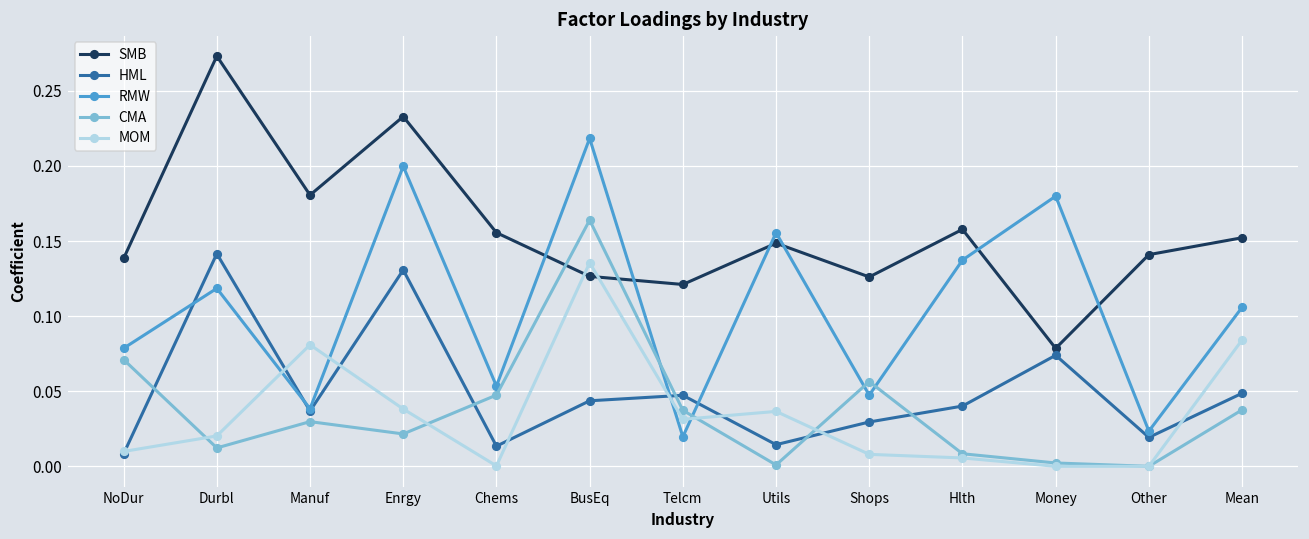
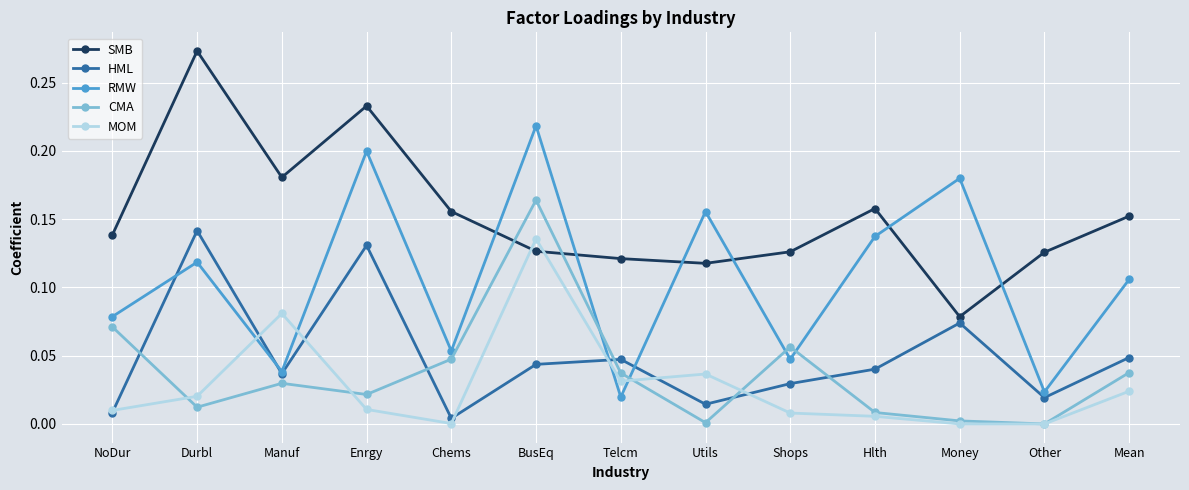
  {
    "SMB": {
      "NoDur": 0.138,
      "Durbl": 0.273,
      "Manuf": 0.181,
      "Enrgy": 0.233,
      "Chems": 0.156,
      "BusEq": 0.126,
      "Telcm": 0.121,
-     "Utils": 0.149,
+     "Utils": 0.118,
      "Shops": 0.126,
      "Hlth": 0.158,
      "Money": 0.079,
-     "Other": 0.141,
+     "Other": 0.126,
      "Mean": 0.152
    },
    "HML": {
      "Durbl": 0.142,
      "Enrgy": 0.131,
-     "Chems": 0.013,
+     "Chems": 0.004,
      "BusEq": 0.044,
      "Telcm": 0.047,
      "Utils": 0.014,
      "Shops": 0.030,
      "Hlth": 0.040,
      "Money": 0.074,
      "Other": 0.019,
      "Mean": 0.049
    },
    "MOM": {
      "Durbl": 0.020,
      "Manuf": 0.081,
-     "Enrgy": 0.038,
+     "Enrgy": 0.011,
      "Chems": 0.000,
      "BusEq": 0.136,
      "Telcm": 0.031,
      "Utils": 0.037,
      "Shops": 0.008,
      "Hlth": 0.006,
      "Money": 0.000,
-     "Mean": 0.084
+     "Mean": 0.024
    }
  }
